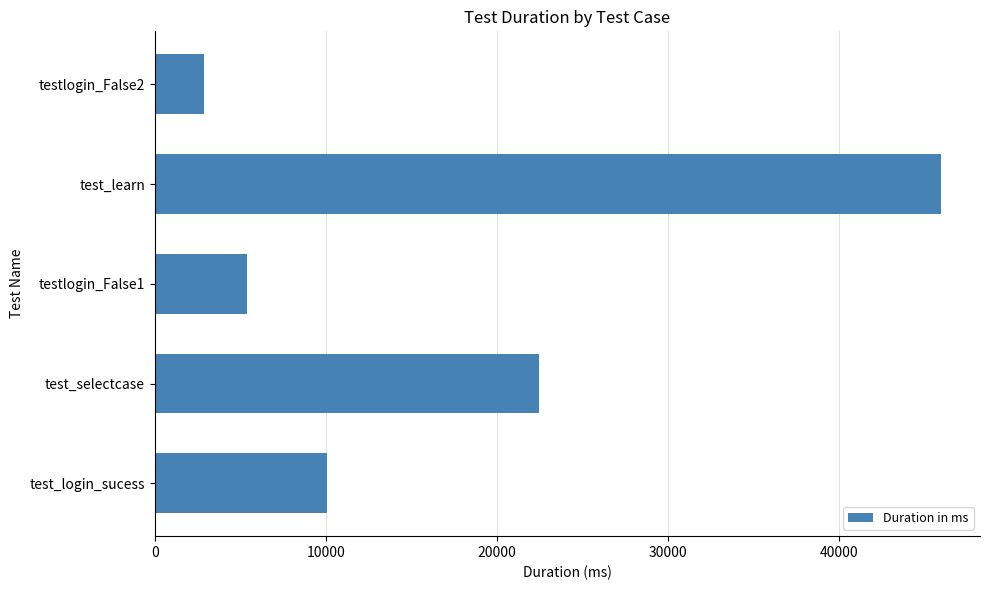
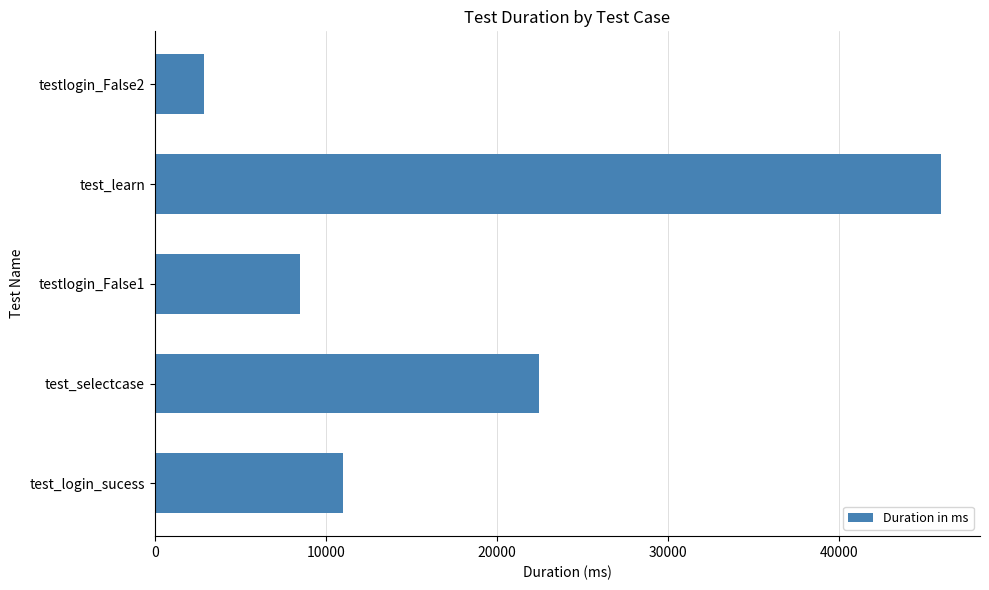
  {
    "testlogin_False2": 2900,
    "test_learn": 46000,
-   "testlogin_False1": 5400,
+   "testlogin_False1": 8500,
    "test_selectcase": 22400,
-   "test_login_sucess": 10100
+   "test_login_sucess": 11000
  }
